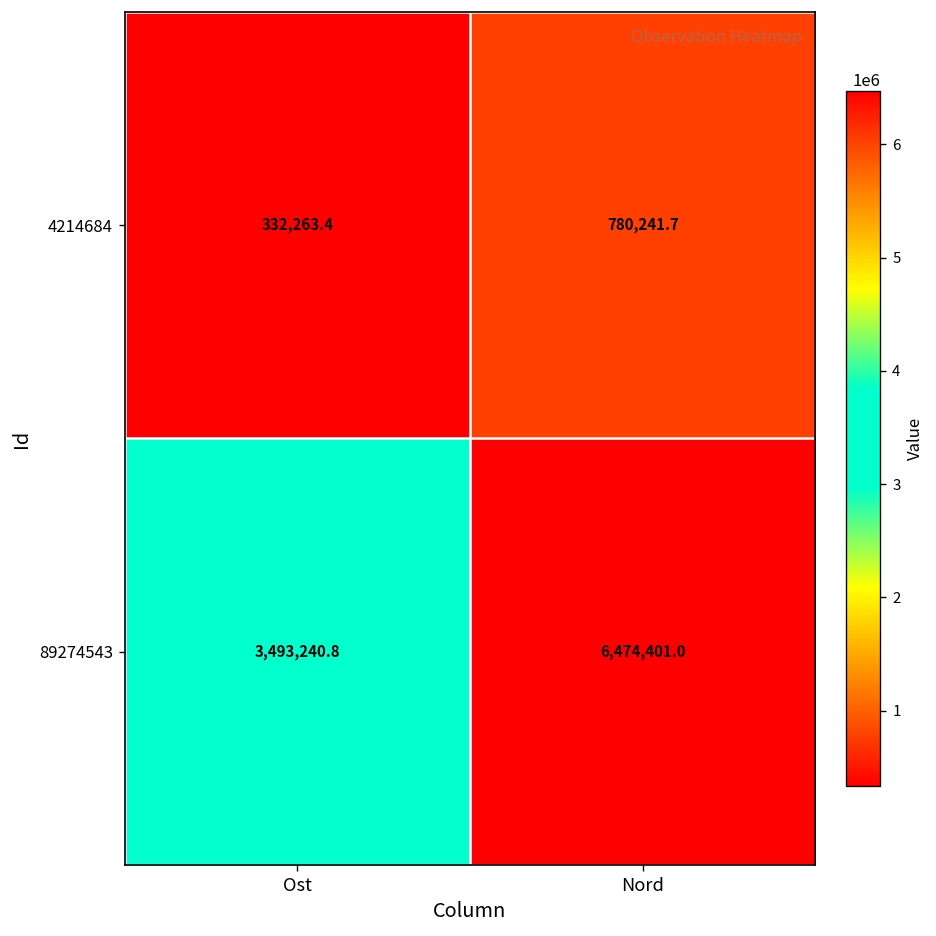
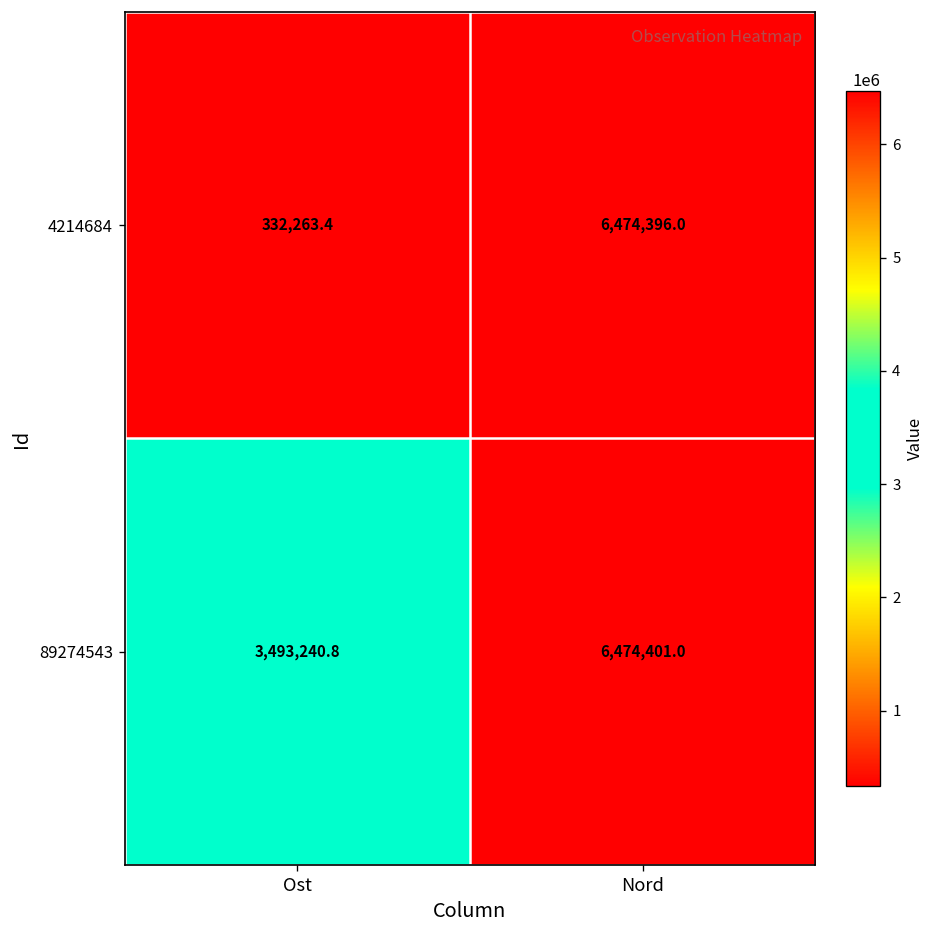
  {
    "4214684": {
      "Ost": "332,263.4",
-     "Nord": "780,241.7"
+     "Nord": "6,474,396.0"
    },
    "89274543": {
      "Ost": "3,493,240.8",
      "Nord": "6,474,401.0"
    }
  }
